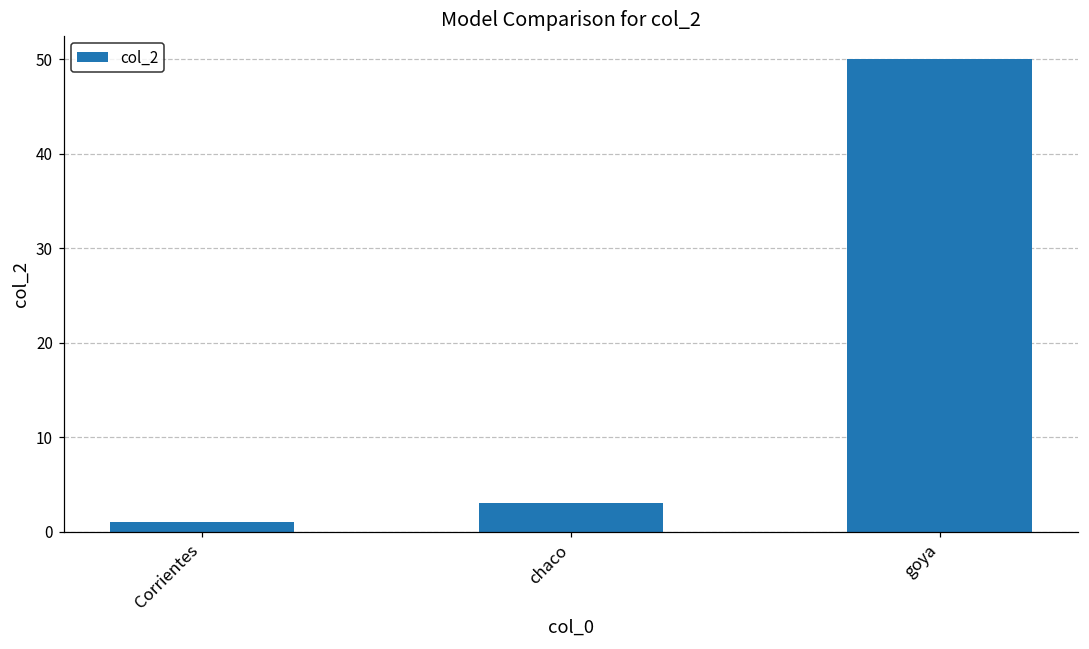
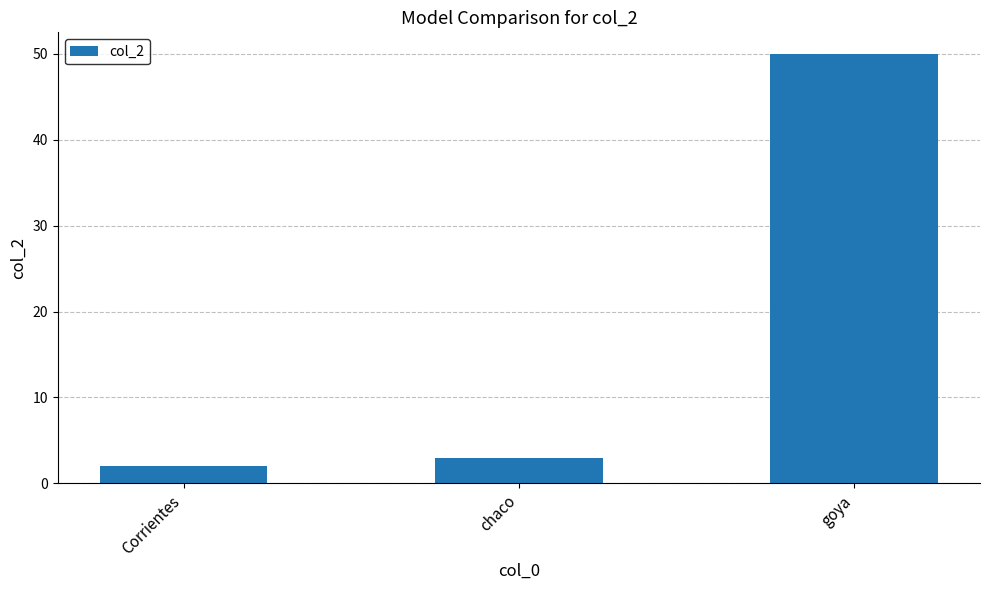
  {
-   "Corrientes": 1,
+   "Corrientes": 2,
    "chaco": 3,
    "goya": 50
  }
